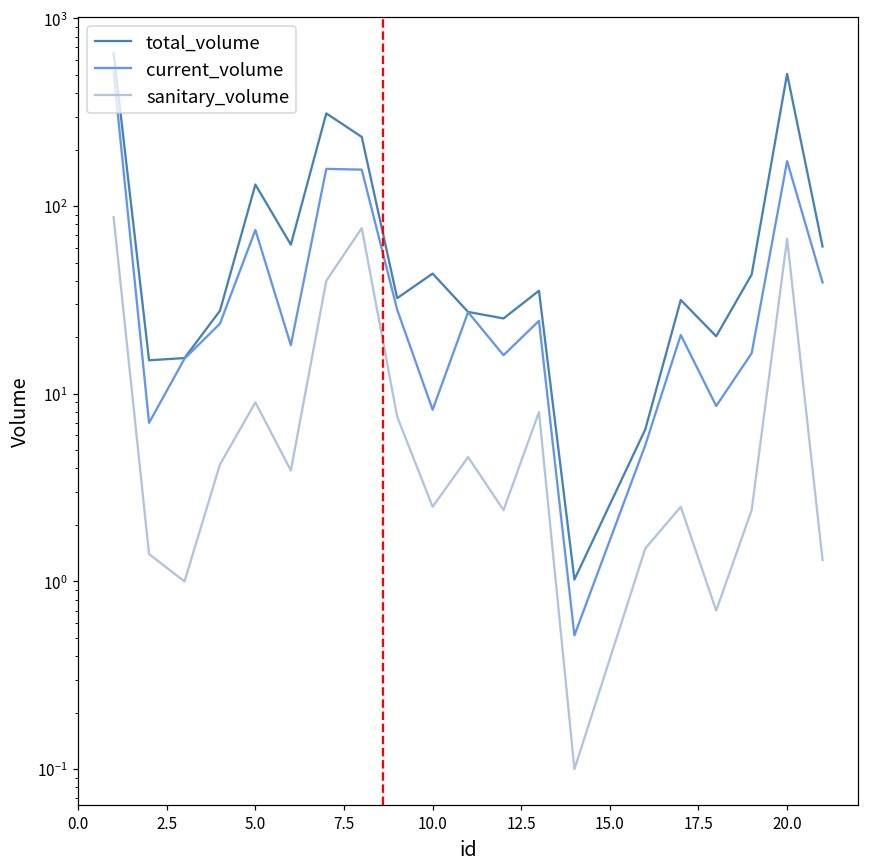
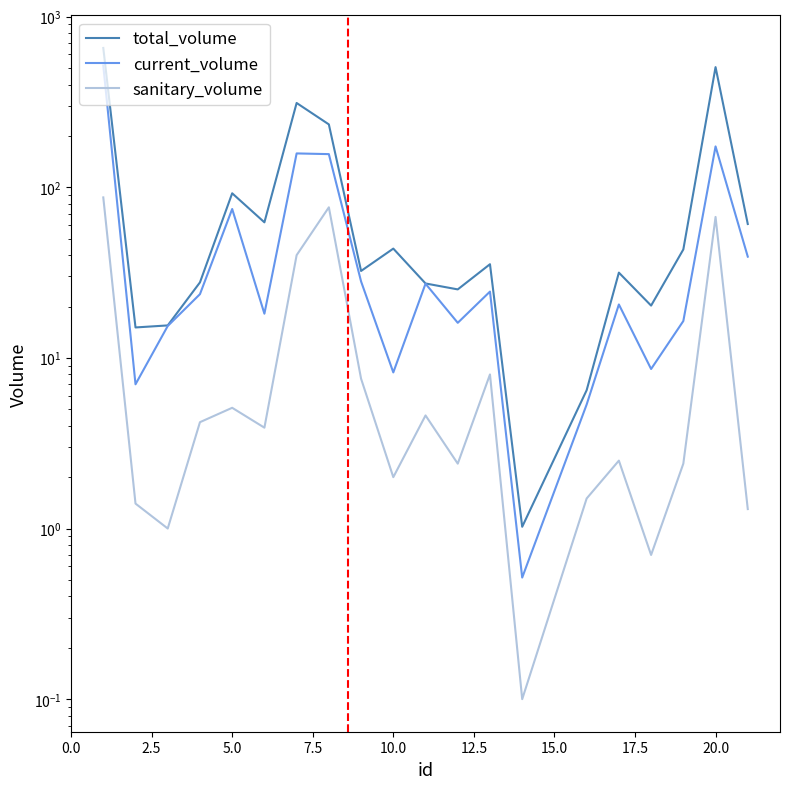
  {
    "total_volume": {
-     "5.0": 130,
+     "5.0": 90,
      "10.0": 44,
      "20.0": 510
    },
    "current_volume": {
      "5.0": 70,
      "10.0": 8,
      "20.0": 170
    },
    "sanitary_volume": {
-     "5.0": 9,
-     "10.0": 2.5,
+     "5.0": 5.1,
+     "10.0": 2.0,
      "20.0": 67
    }
  }
